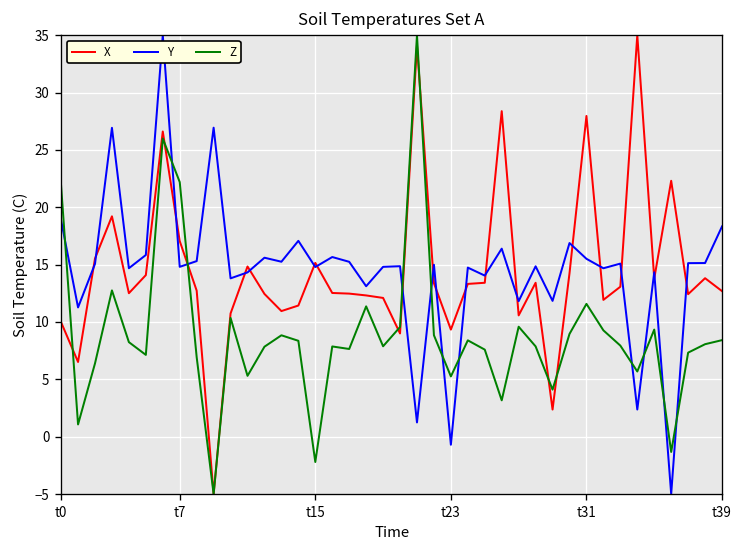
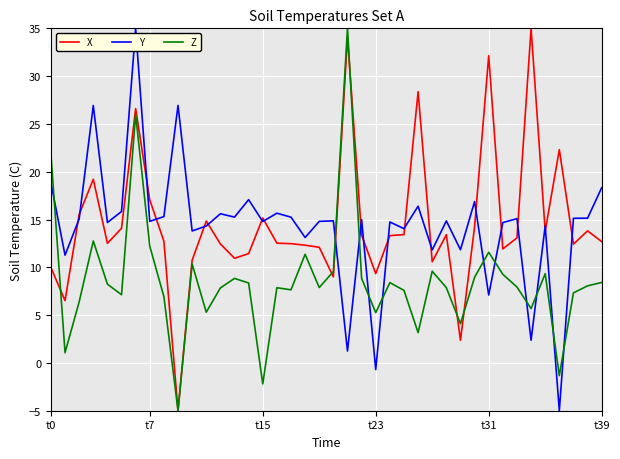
  {
    "X": {
      "t0": 10,
      "t7": 17,
      "t15": 15,
      "t23": 9,
-     "t31": 28,
+     "t31": 32,
      "t39": 13
    },
    "Y": {
      "t0": 19,
      "t7": 15,
      "t15": 15,
      "t23": -1,
-     "t31": 16,
+     "t31": 7,
      "t39": 18
    },
    "Z": {
      "t0": 22,
-     "t7": 22,
+     "t7": 12,
      "t15": -2,
      "t23": 5,
      "t31": 12,
      "t39": 8
    }
  }
